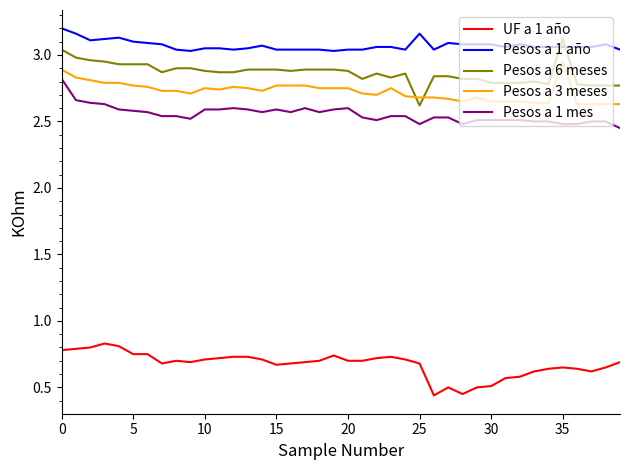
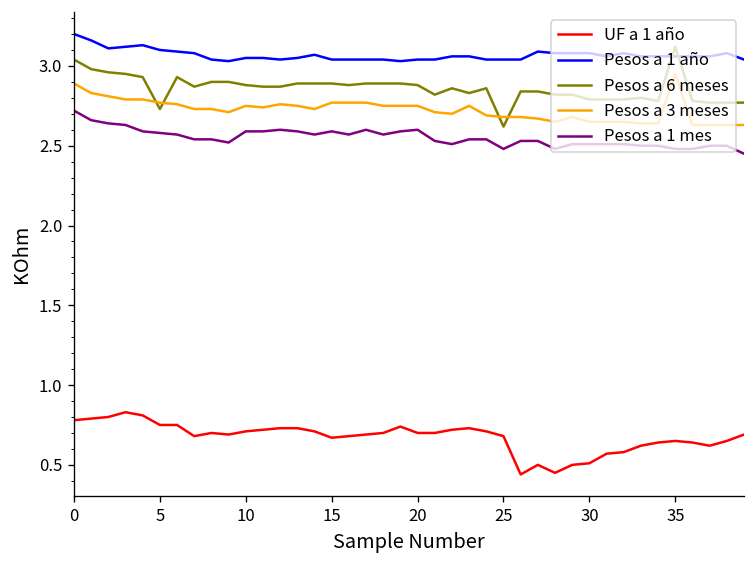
  {
    "UF a 1 año": {
      "0": 0.78,
      "5": 0.75,
      "10": 0.71,
      "15": 0.67,
      "20": 0.70,
      "25": 0.68,
      "30": 0.51,
      "35": 0.65
    },
    "Pesos a 1 año": {
      "0": 3.20,
      "5": 3.10,
      "10": 3.05,
      "15": 3.04,
      "20": 3.04,
-     "25": 3.16
+     "25": 3.04
    },
    "Pesos a 6 meses": {
      "0": 3.04,
-     "5": 2.93,
+     "5": 2.73,
      "10": 2.88,
      "15": 2.89,
      "20": 2.88,
      "25": 2.62
    },
    "Pesos a 3 meses": {
      "0": 2.89,
      "5": 2.77,
      "10": 2.75,
      "15": 2.77,
      "20": 2.75,
      "25": 2.68
    },
    "Pesos a 1 mes": {
-     "0": 2.82,
+     "0": 2.72,
      "5": 2.58,
      "10": 2.59,
      "15": 2.59,
      "20": 2.60,
      "25": 2.48
    }
  }
